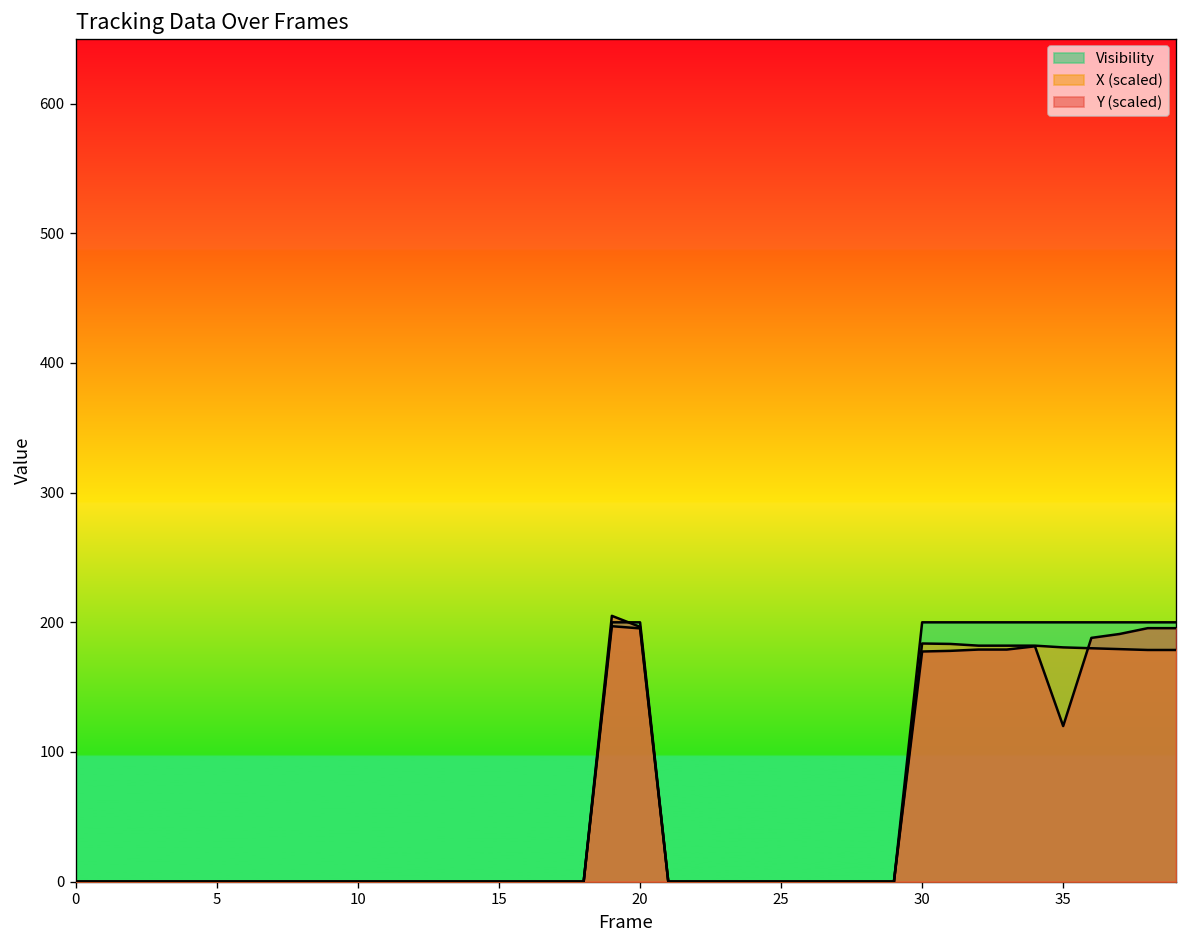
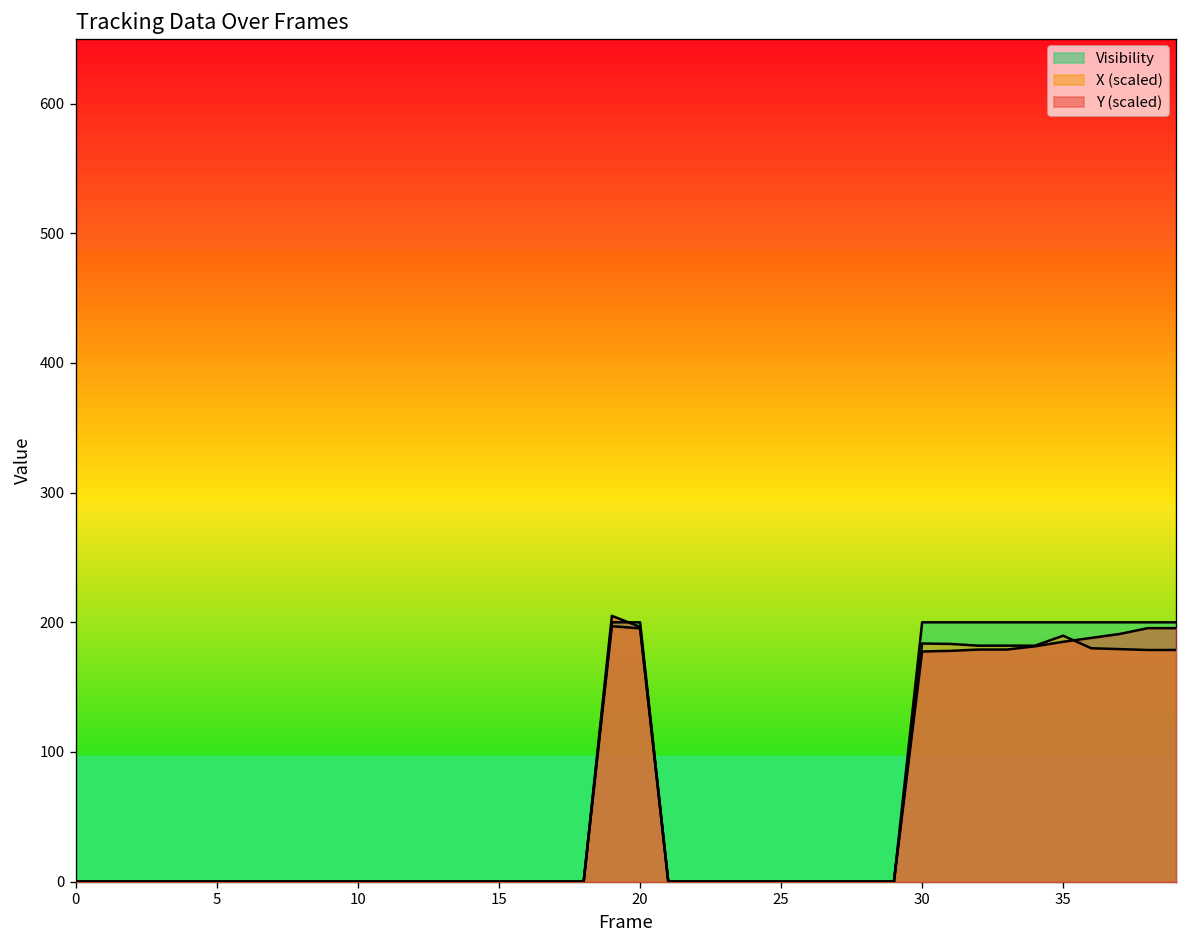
  {
    "Visibility": {
      "20": 200,
      "30": 200,
      "35": 200
    },
    "X (scaled)": {
      "30": 184,
-     "35": 181
+     "35": 190
    },
    "Y (scaled)": {
      "30": 178,
-     "35": 120
+     "35": 185
    }
  }
